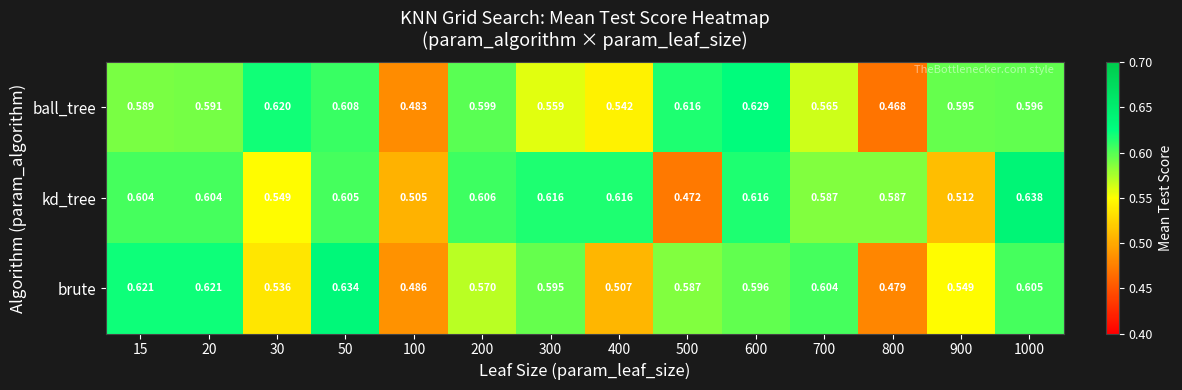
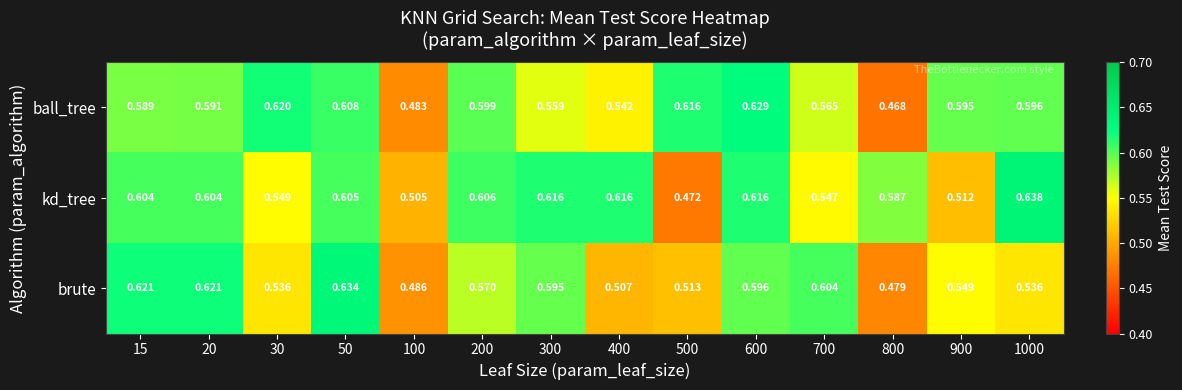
  {
    "ball_tree": {
      "15": 0.589,
      "20": 0.591,
      "30": 0.620,
      "50": 0.608,
      "100": 0.483,
      "200": 0.599,
      "300": 0.559,
      "400": 0.542,
      "500": 0.616,
      "600": 0.629,
      "700": 0.565,
      "800": 0.468,
      "1000": 0.596
    },
    "kd_tree": {
      "15": 0.604,
      "20": 0.604,
      "30": 0.549,
      "50": 0.605,
      "100": 0.505,
      "200": 0.606,
      "300": 0.616,
      "400": 0.616,
      "500": 0.472,
      "600": 0.616,
-     "700": 0.587,
+     "700": 0.547,
      "800": 0.587,
      "900": 0.512,
      "1000": 0.638
    },
    "brute": {
      "15": 0.621,
      "20": 0.621,
      "30": 0.536,
      "50": 0.634,
      "100": 0.486,
      "200": 0.570,
      "300": 0.595,
      "400": 0.507,
-     "500": 0.587,
+     "500": 0.513,
      "600": 0.596,
      "700": 0.604,
      "800": 0.479,
      "900": 0.549,
-     "1000": 0.605
+     "1000": 0.536
    }
  }
